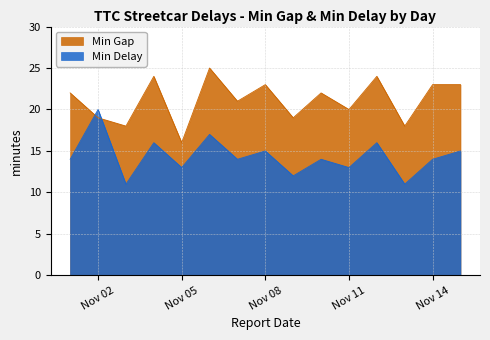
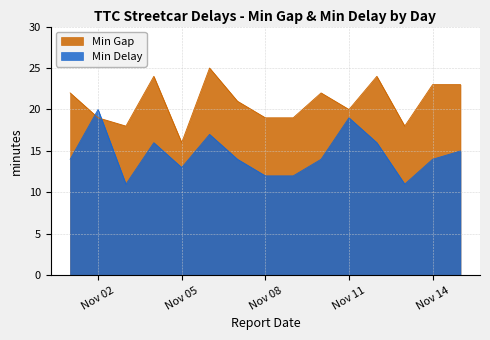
  {
    "Min Gap": {
      "Nov 02": 19,
      "Nov 05": 16,
-     "Nov 08": 23,
+     "Nov 08": 19,
      "Nov 11": 20,
      "Nov 14": 23
    },
    "Min Delay": {
      "Nov 02": 20,
      "Nov 05": 13,
-     "Nov 08": 15,
-     "Nov 11": 13,
+     "Nov 08": 12,
+     "Nov 11": 19,
      "Nov 14": 14
    }
  }
